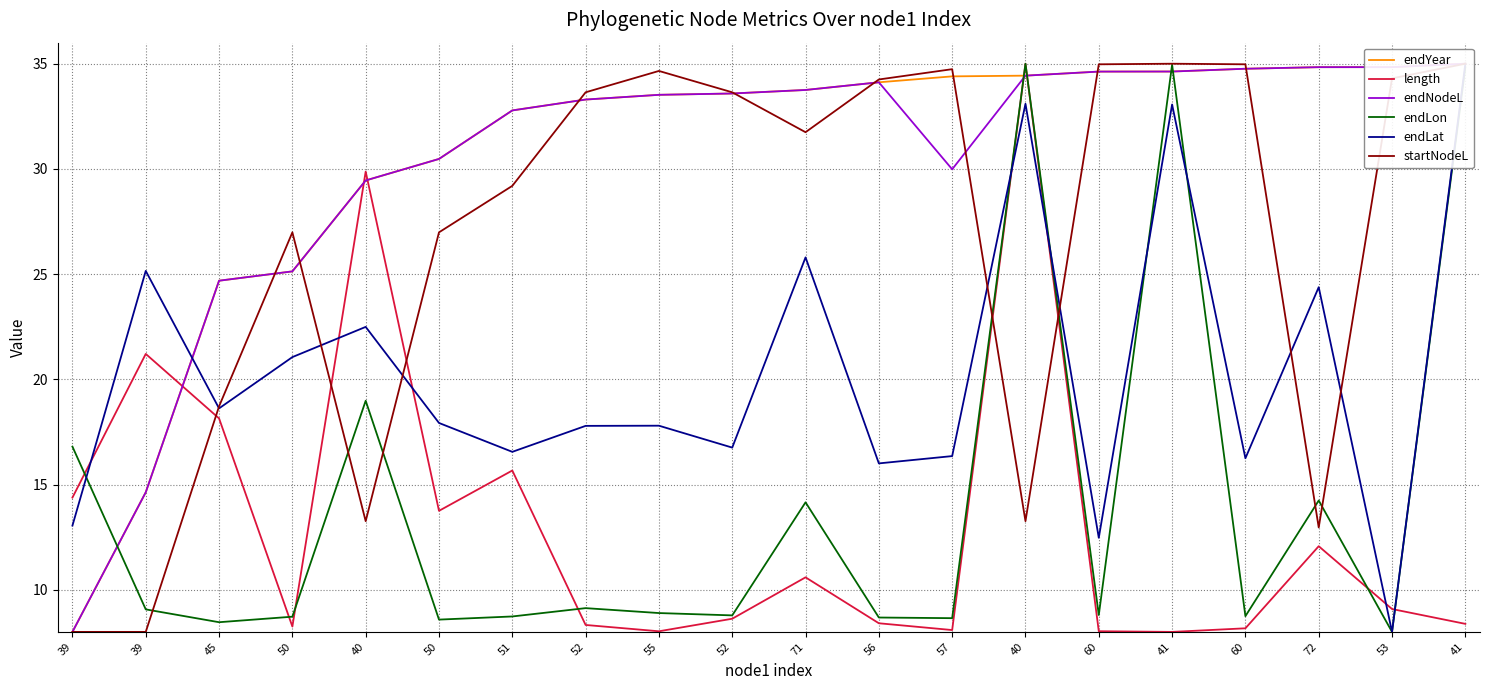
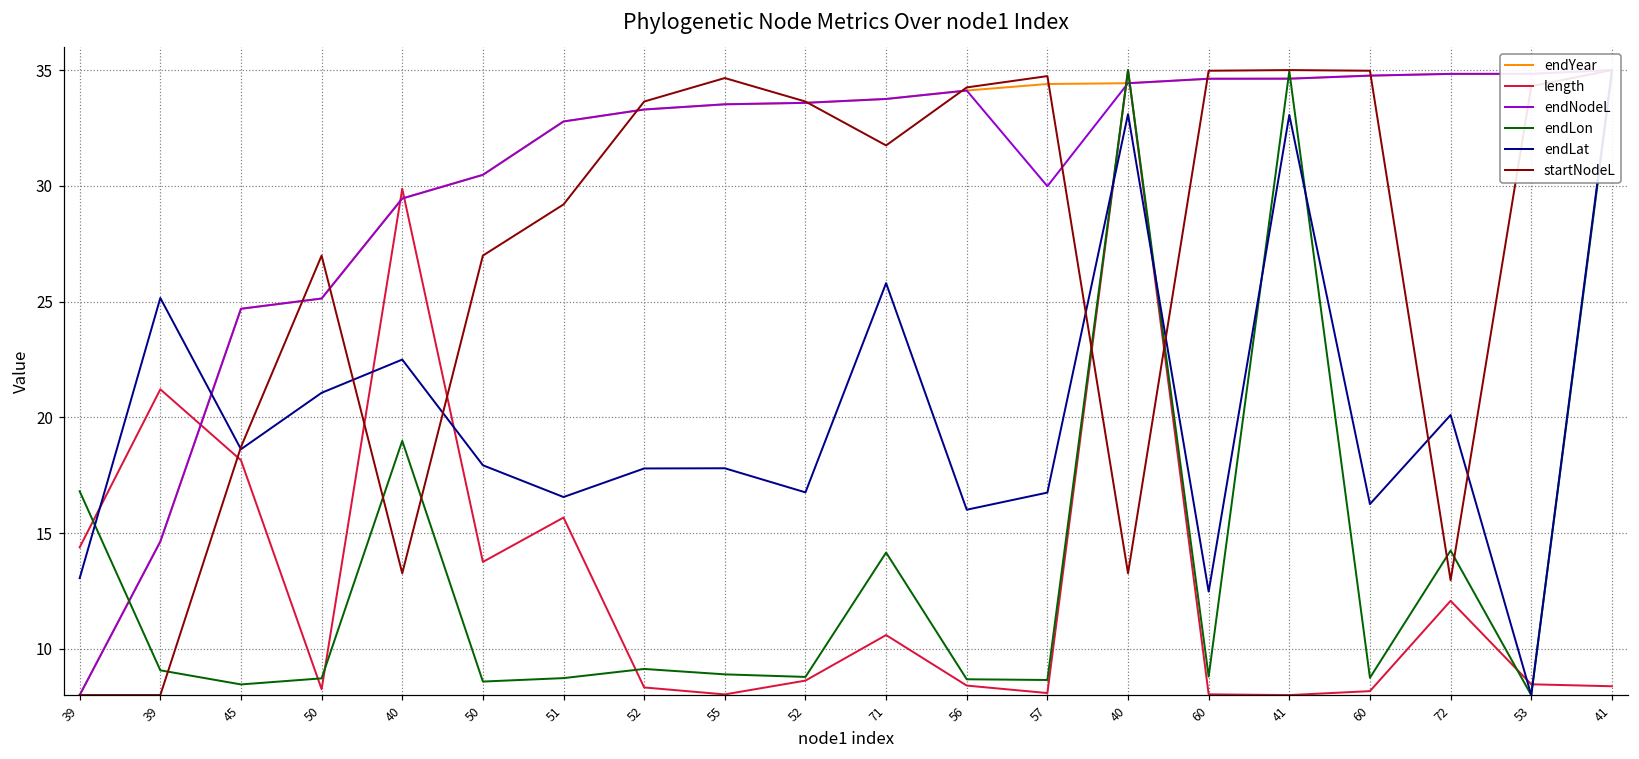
  {
    "endYear": {
      "57": 34.4
    },
    "length": {
      "45": 18.1,
      "51": 15.7,
      "55": 8.0,
      "71": 10.6,
      "56": 8.4,
      "57": 8.1,
      "72": 12.1,
-     "53": 9.1
+     "53": 8.5
    },
    "endNodeL": {
      "57": 30.0
    },
    "endLon": {
      "45": 8.5,
      "51": 8.7,
      "55": 8.9,
      "71": 14.2,
      "56": 8.7,
      "57": 8.7,
      "72": 14.2
    },
    "endLat": {
      "51": 16.6,
      "55": 17.8,
      "71": 25.8,
      "56": 16.0,
-     "57": 16.4,
-     "72": 24.4
+     "57": 16.7,
+     "72": 20.1
    },
    "startNodeL": {
      "51": 29.2,
      "55": 34.7,
      "71": 31.7,
      "56": 34.3,
      "57": 34.7,
      "72": 13.0
    }
  }
